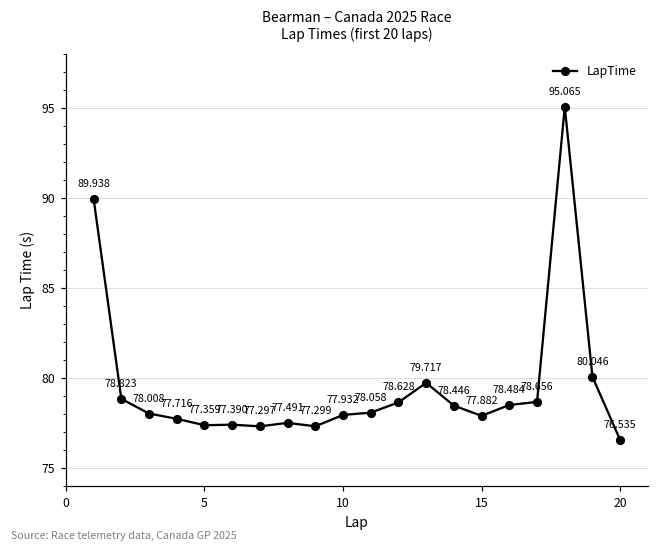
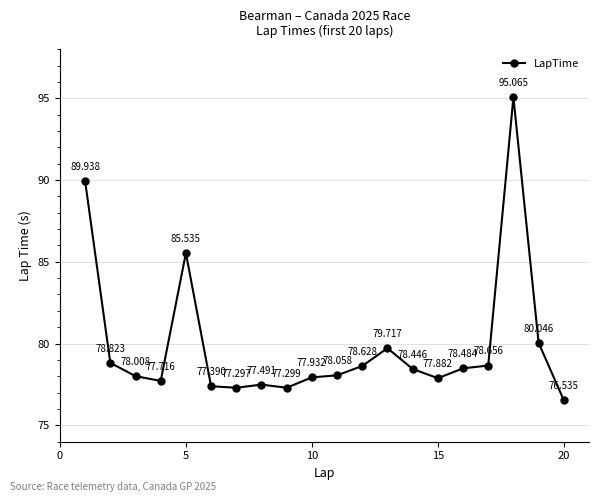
  {
-   "5": 77.359,
+   "5": 85.535,
    "10": 77.932,
    "15": 77.882,
    "20": 76.535
  }
